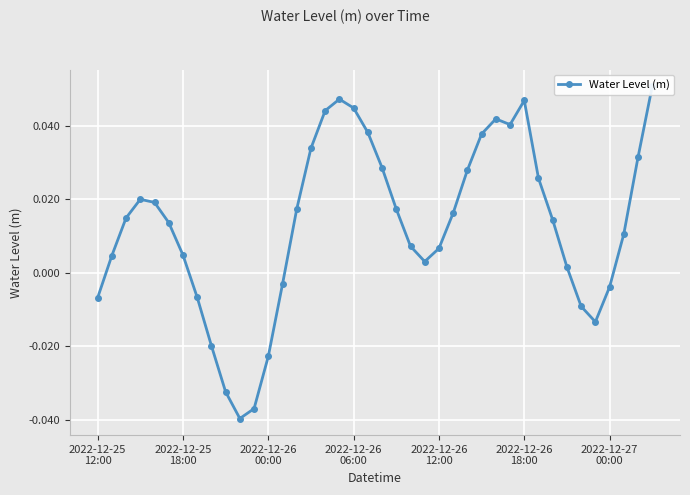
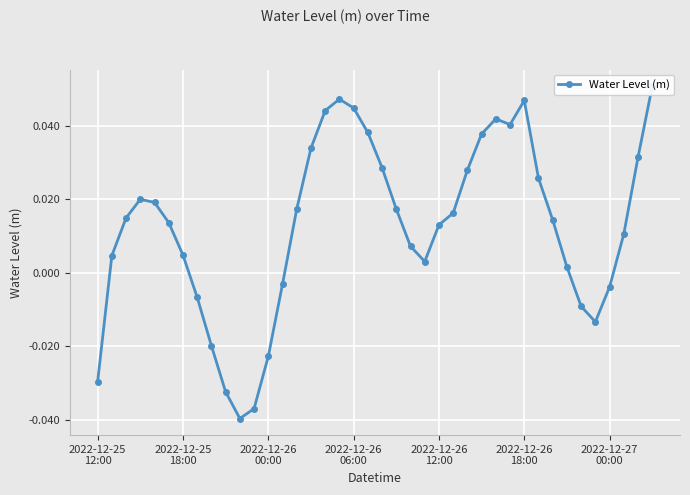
  {
-   "2022-12-25 12:00": -0.007,
+   "2022-12-25 12:00": -0.030,
    "2022-12-25 18:00": 0.005,
    "2022-12-26 00:00": -0.023,
    "2022-12-26 06:00": 0.045,
-   "2022-12-26 12:00": 0.007,
+   "2022-12-26 12:00": 0.013,
    "2022-12-26 18:00": 0.047,
    "2022-12-27 00:00": -0.004
  }
